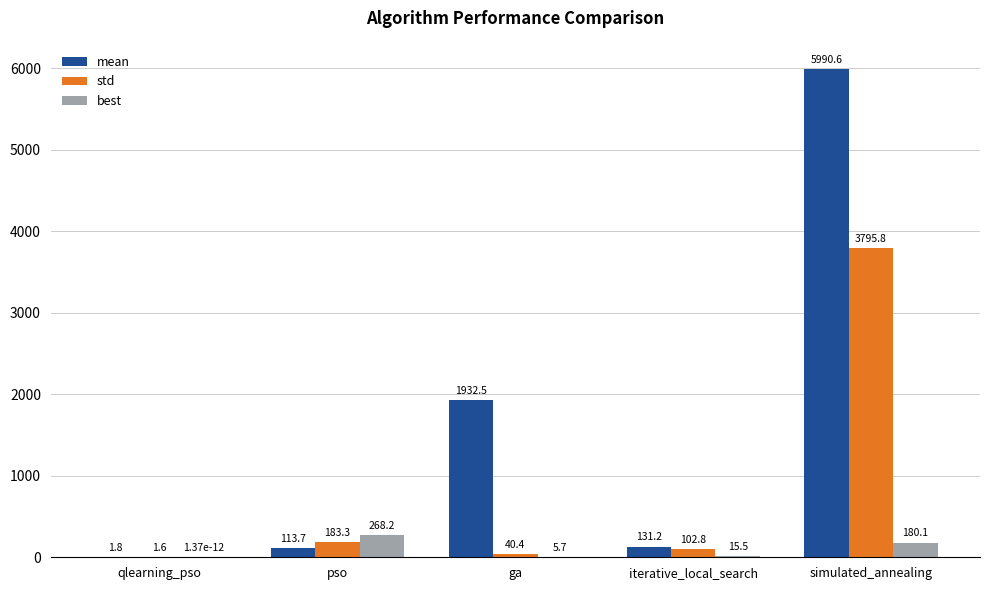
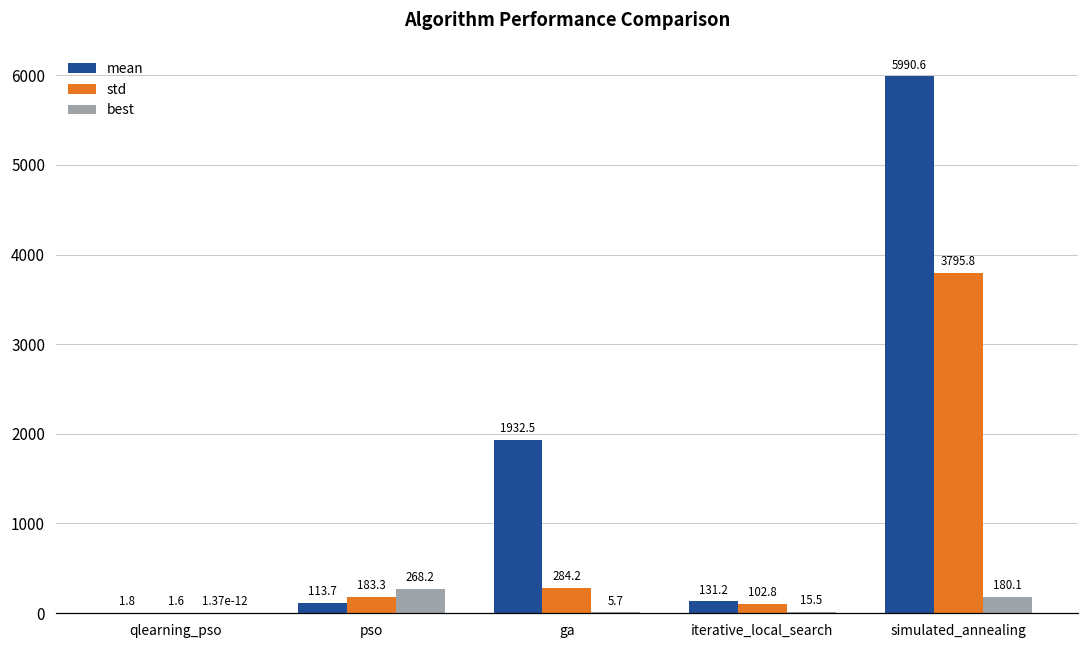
  {
    "mean": {
      "qlearning_pso": "1.8",
      "pso": "113.7",
      "ga": "1932.5",
      "iterative_local_search": "131.2",
      "simulated_annealing": "5990.6"
    },
    "std": {
      "qlearning_pso": "1.6",
      "pso": "183.3",
-     "ga": "40.4",
+     "ga": "284.2",
      "iterative_local_search": "102.8",
      "simulated_annealing": "3795.8"
    },
    "best": {
      "qlearning_pso": "1.37e-12",
      "pso": "268.2",
      "ga": "5.7",
      "iterative_local_search": "15.5",
      "simulated_annealing": "180.1"
    }
  }
